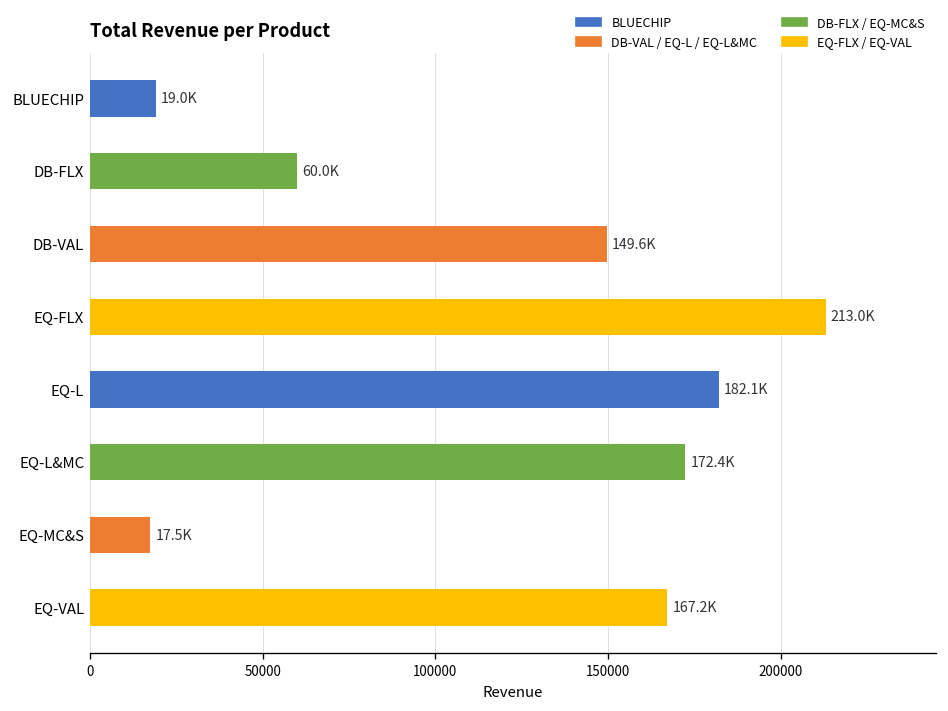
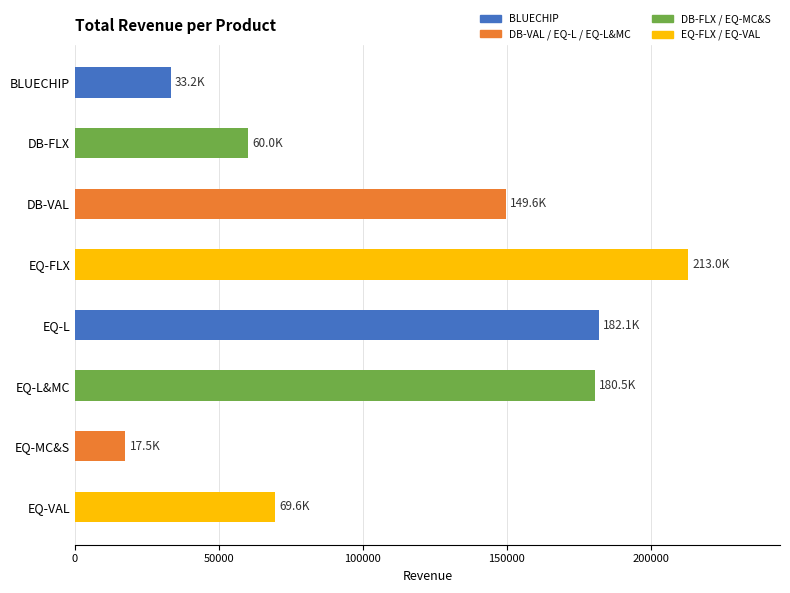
  {
-   "BLUECHIP": "19.0K",
+   "BLUECHIP": "33.2K",
    "DB-FLX": "60.0K",
    "DB-VAL": "149.6K",
    "EQ-FLX": "213.0K",
    "EQ-L": "182.1K",
-   "EQ-L&MC": "172.4K",
+   "EQ-L&MC": "180.5K",
    "EQ-MC&S": "17.5K",
-   "EQ-VAL": "167.2K"
+   "EQ-VAL": "69.6K"
  }
